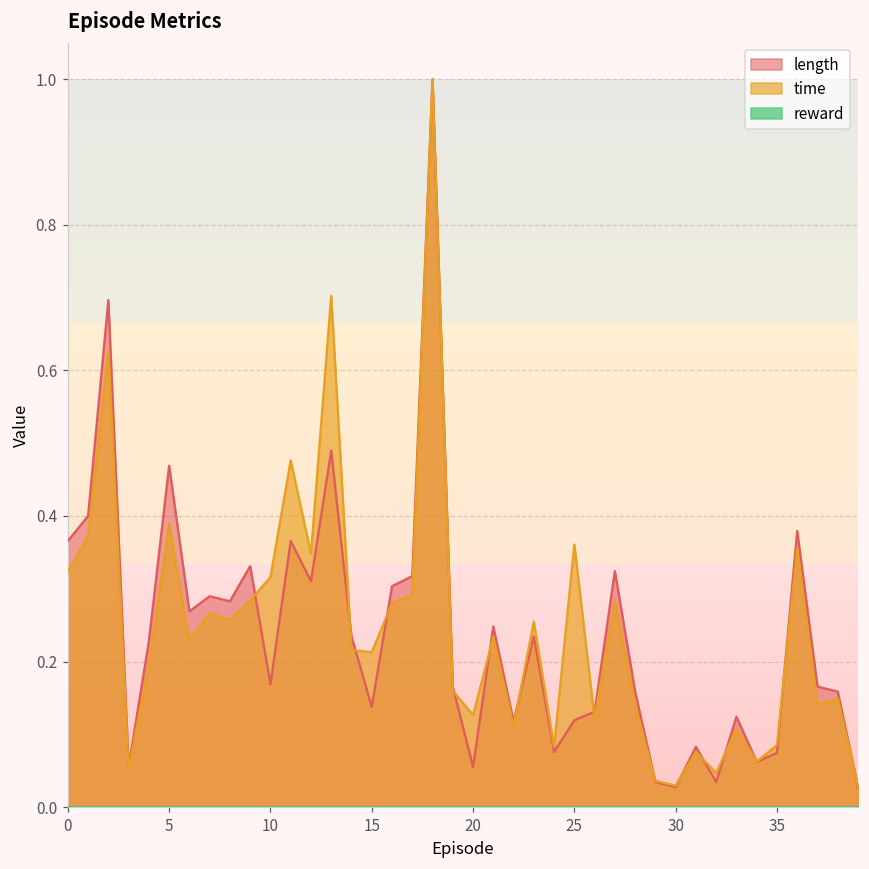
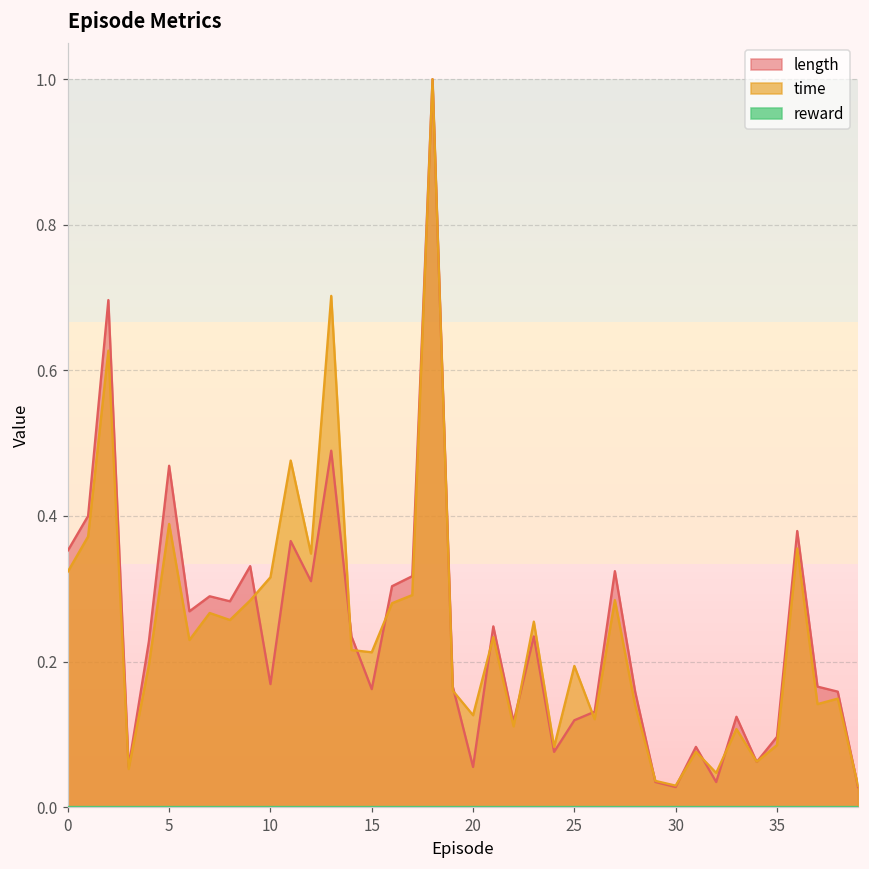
  {
    "length": {
-     "0": 0.37,
+     "0": 0.35,
      "5": 0.47,
      "10": 0.17,
-     "15": 0.14,
+     "15": 0.16,
      "20": 0.06,
      "25": 0.12,
-     "35": 0.07
+     "35": 0.10
    },
    "time": {
      "0": 0.32,
      "5": 0.39,
      "10": 0.32,
      "15": 0.21,
      "20": 0.13,
-     "25": 0.36,
+     "25": 0.19,
      "35": 0.09
    },
    "reward": {
      "0": 0.00,
      "5": 0.00,
      "10": 0.00,
      "15": 0.00,
      "20": 0.00,
      "25": 0.00,
      "30": 0.00,
      "35": 0.00
    }
  }
